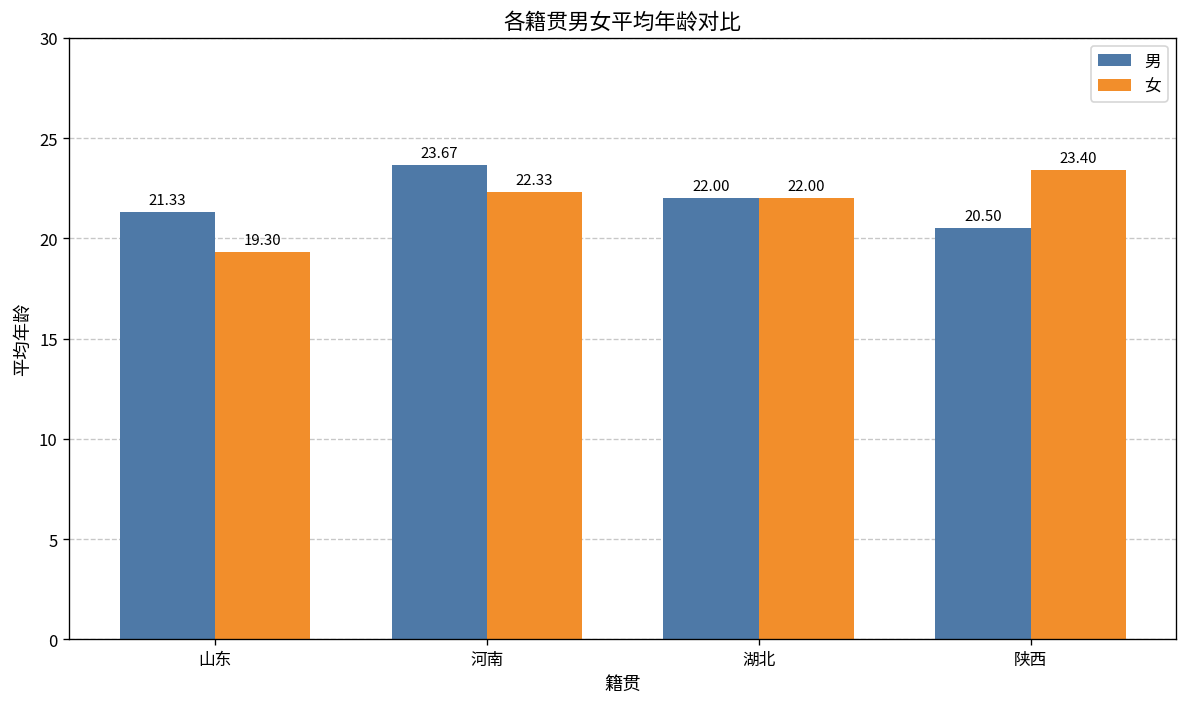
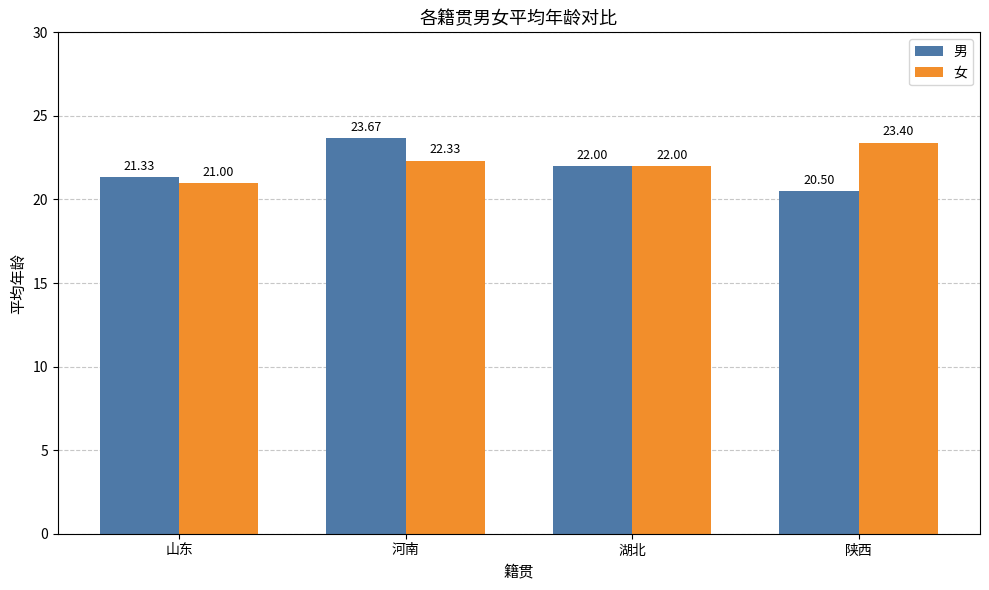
  {
    "男": {
      "山东": 21.33,
      "河南": 23.67,
      "湖北": 22.00,
      "陕西": 20.50
    },
    "女": {
-     "山东": 19.30,
+     "山东": 21.00,
      "河南": 22.33,
      "湖北": 22.00,
      "陕西": 23.40
    }
  }
